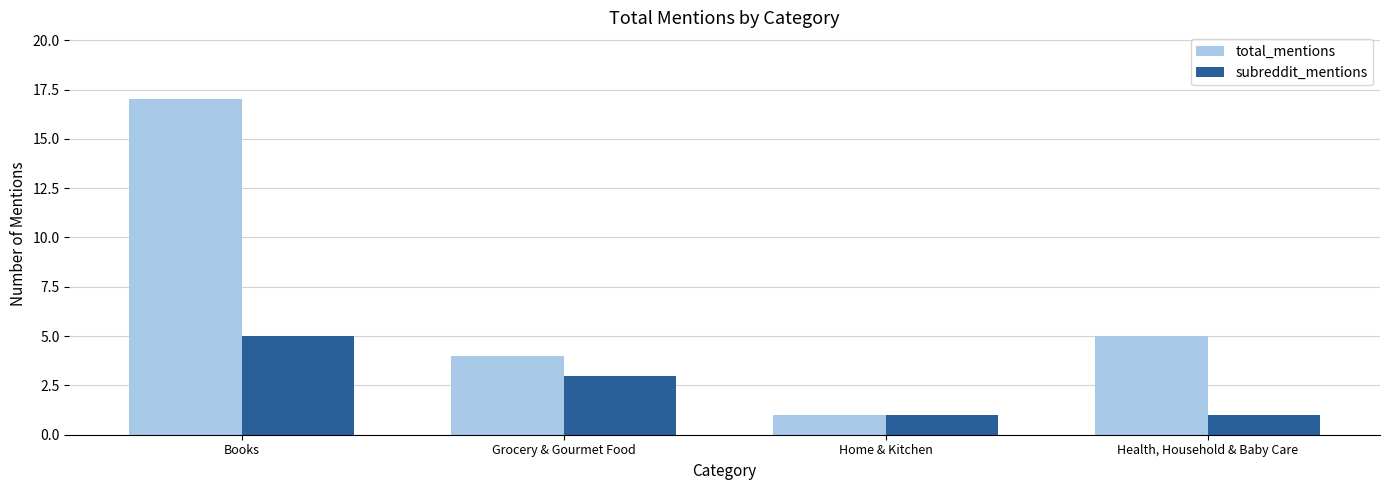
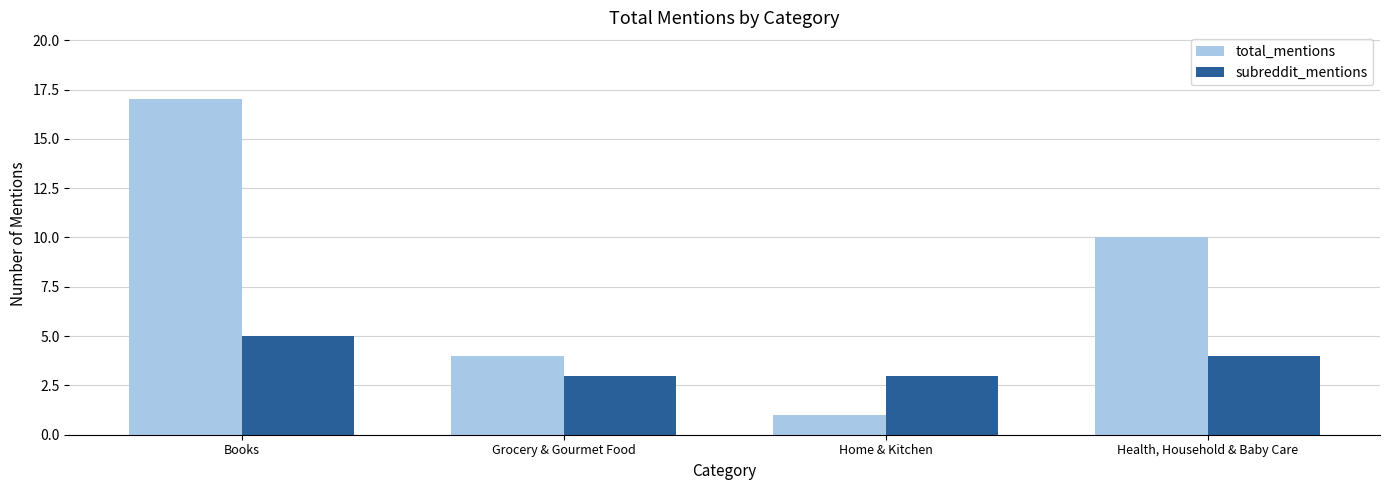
  {
    "total_mentions": {
      "Books": 17,
      "Grocery & Gourmet Food": 4,
      "Home & Kitchen": 1,
-     "Health, Household & Baby Care": 5
+     "Health, Household & Baby Care": 10
    },
    "subreddit_mentions": {
      "Books": 5,
      "Grocery & Gourmet Food": 3,
-     "Home & Kitchen": 1,
-     "Health, Household & Baby Care": 1
+     "Home & Kitchen": 3,
+     "Health, Household & Baby Care": 4
    }
  }
